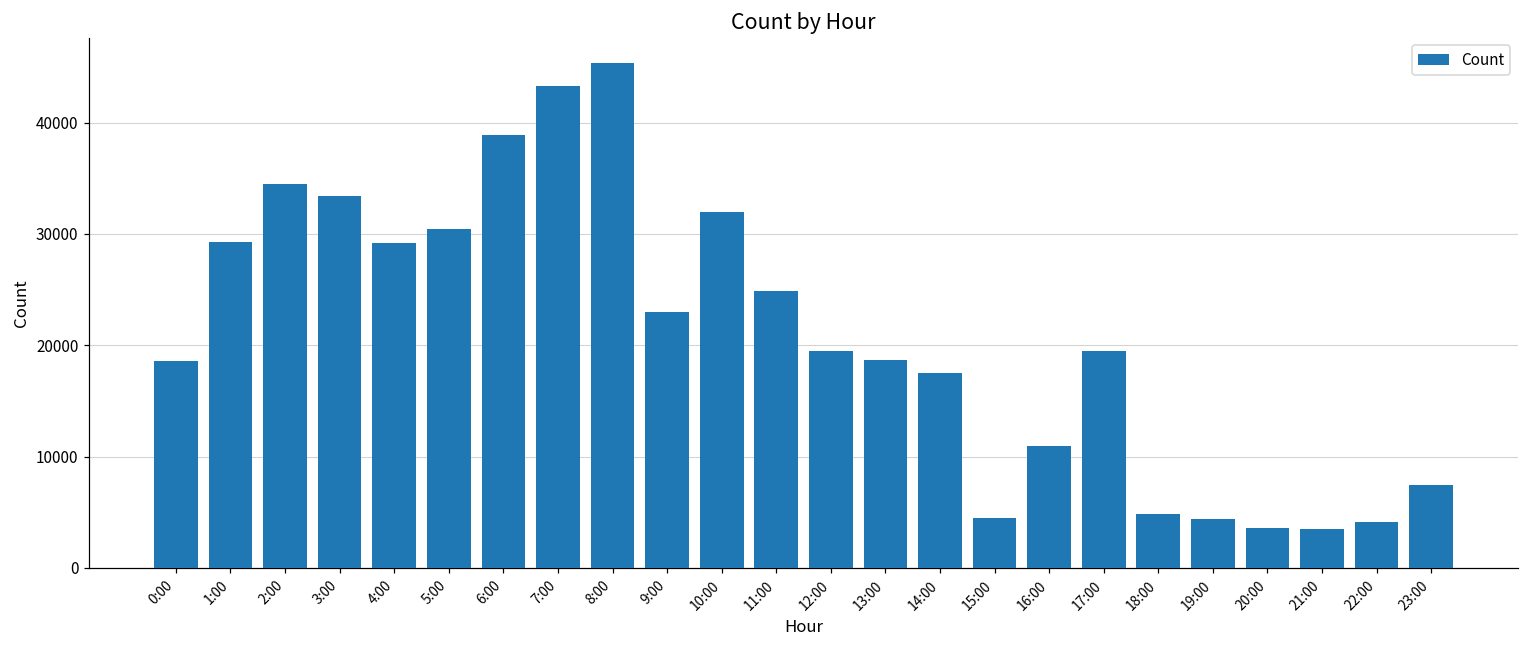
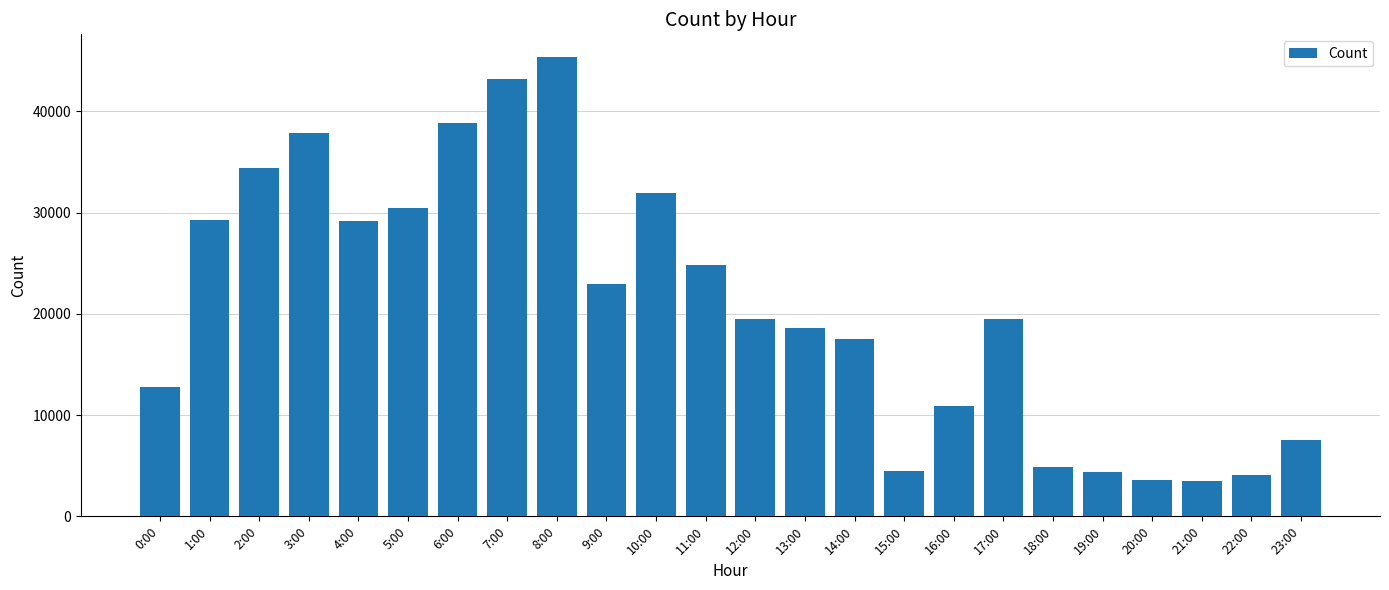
  {
-   "0:00": 18600,
+   "0:00": 12800,
    "1:00": 29300,
    "2:00": 34400,
-   "3:00": 33400,
+   "3:00": 37800,
    "4:00": 29200,
    "5:00": 30400,
    "6:00": 38900,
    "7:00": 43200,
    "8:00": 45300,
    "9:00": 23000,
    "10:00": 31900,
    "11:00": 24900,
    "12:00": 19500,
    "13:00": 18700,
    "14:00": 17500,
    "15:00": 4500,
    "16:00": 10900,
    "17:00": 19500,
    "18:00": 4800,
    "19:00": 4400,
    "20:00": 3600,
    "21:00": 3500,
    "22:00": 4100,
    "23:00": 7500
  }
